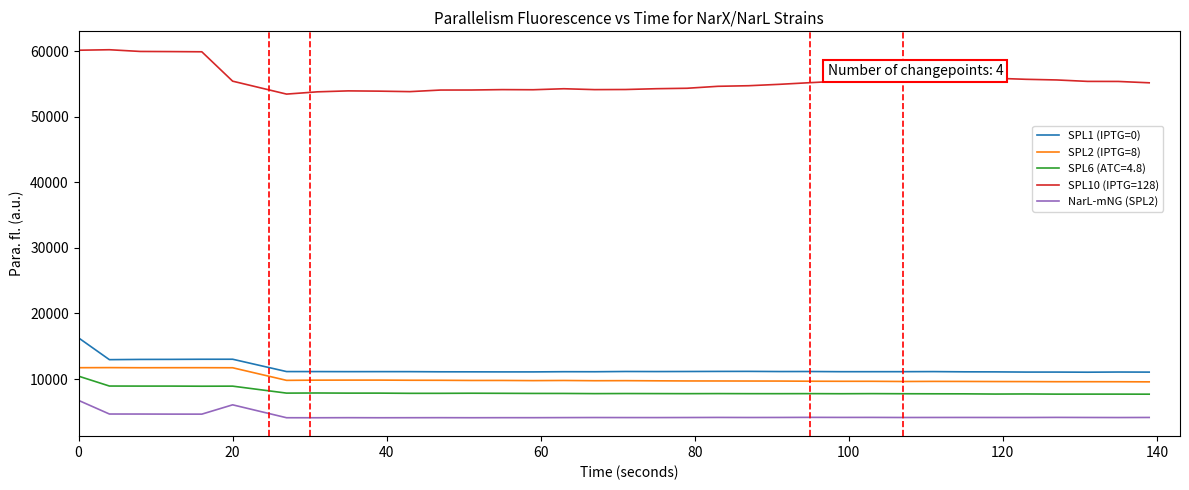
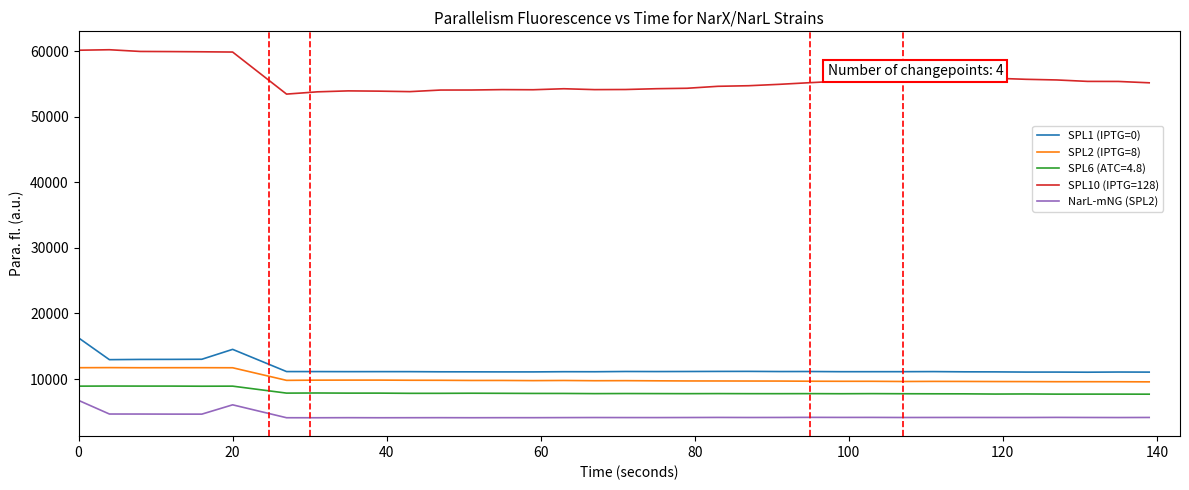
  {
    "SPL1 (IPTG=0)": {
      "0": 16000,
-     "20": 13000
+     "20": 15000
    },
    "SPL2 (IPTG=8)": {
      "0": 12000,
      "20": 12000
    },
    "SPL6 (ATC=4.8)": {
-     "0": 10000,
+     "0": 9000,
      "20": 9000
    },
    "SPL10 (IPTG=128)": {
      "0": 60000,
-     "20": 55000
+     "20": 60000
    },
    "NarL-mNG (SPL2)": {
      "0": 7000,
      "20": 6000
    }
  }
